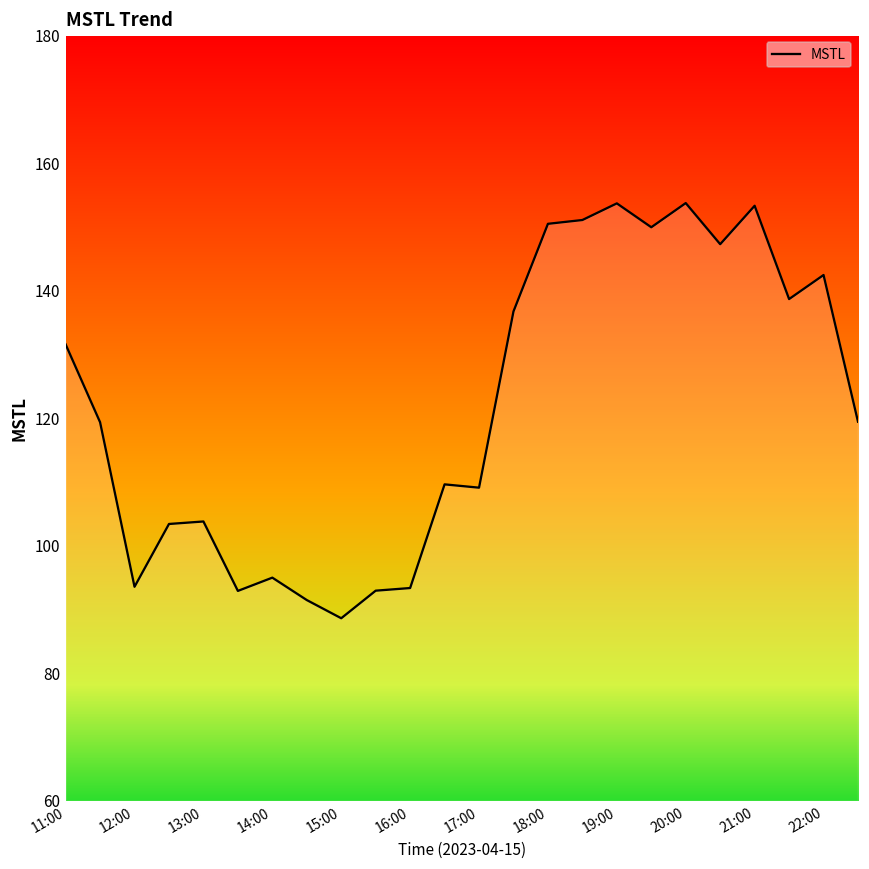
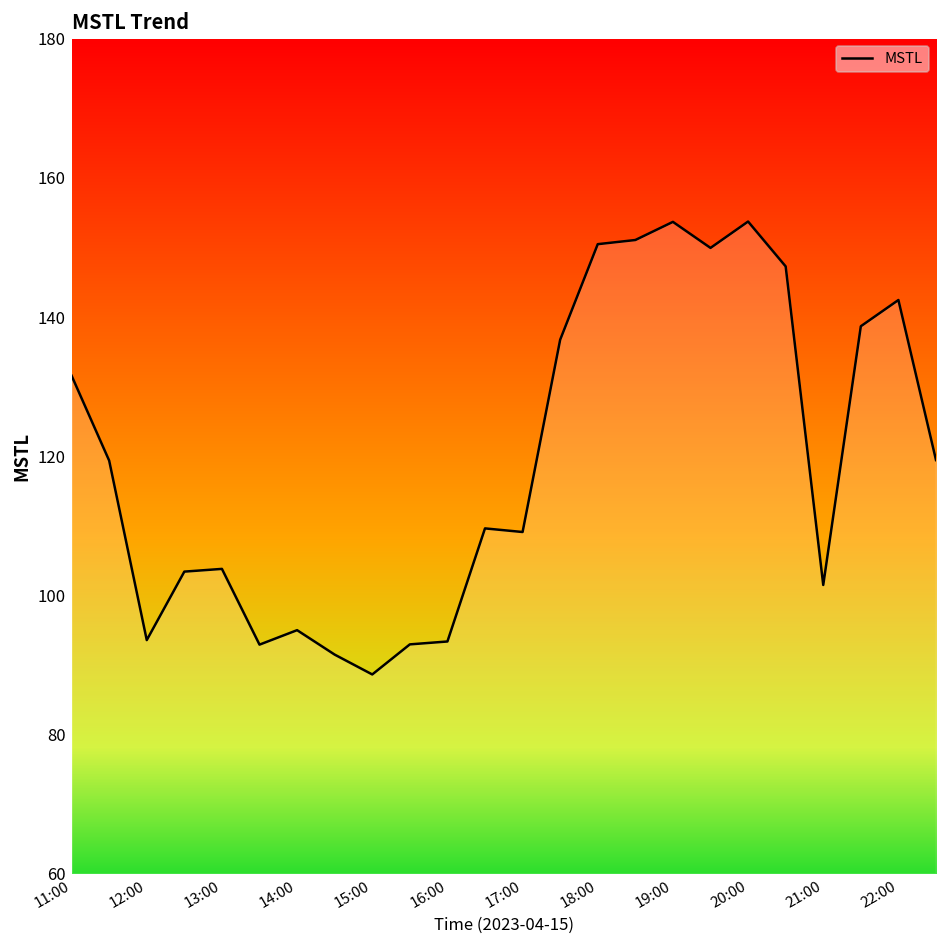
  {
    "11:00": 132,
    "12:00": 94,
    "13:00": 104,
    "14:00": 95,
    "15:00": 89,
    "16:00": 93,
    "17:00": 109,
    "18:00": 150,
    "19:00": 154,
    "20:00": 154,
-   "21:00": 153,
+   "21:00": 101,
    "22:00": 142
  }
